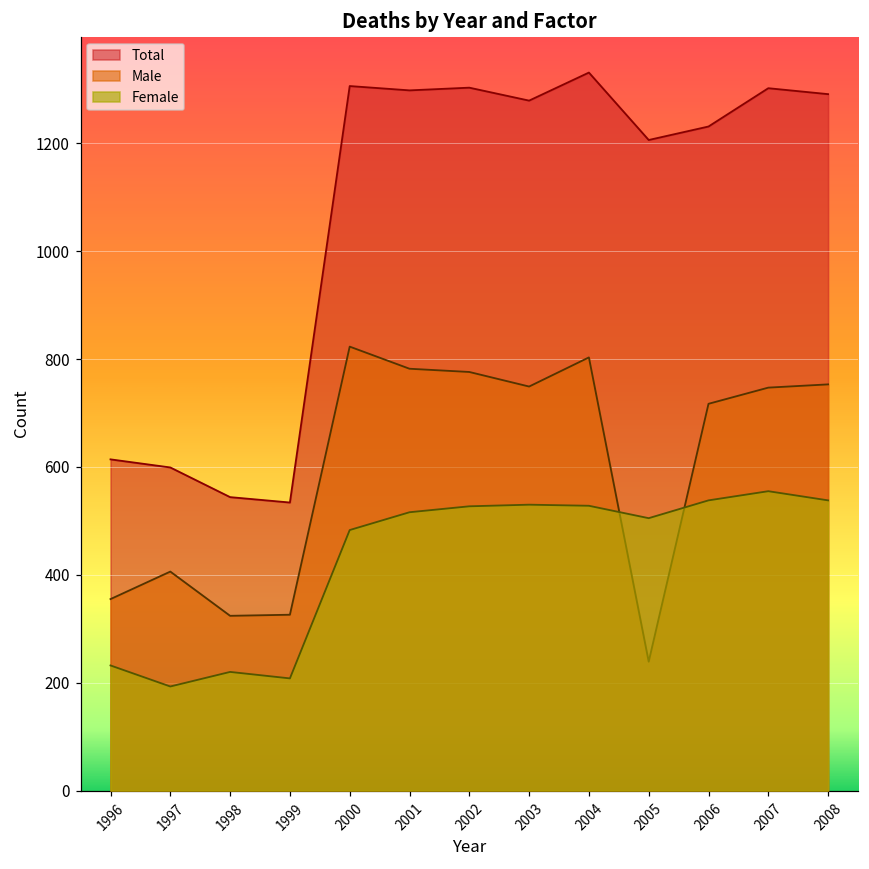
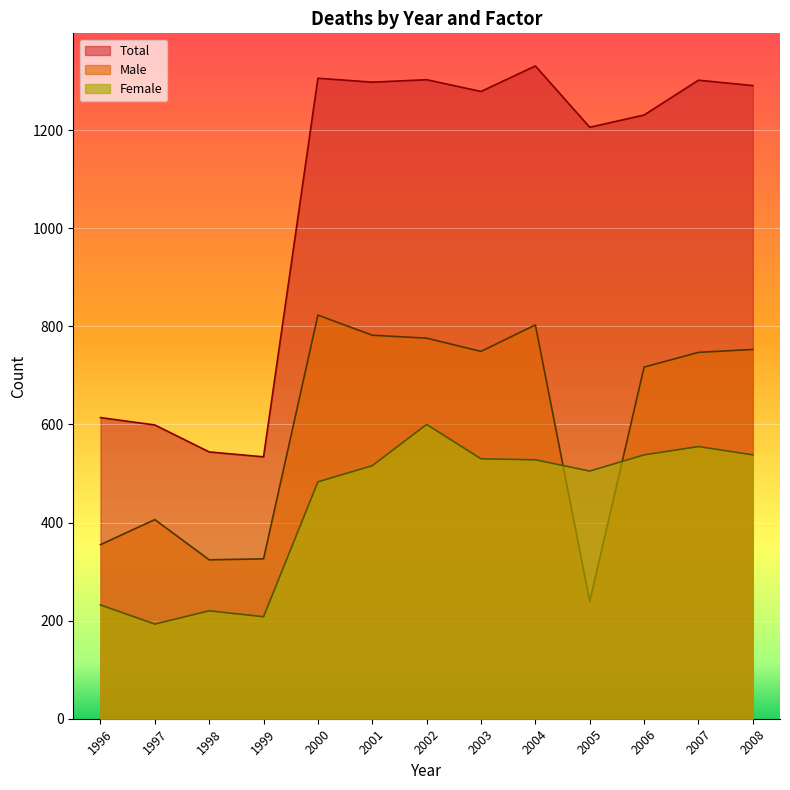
  {
    "Total": {
      "1996": 610,
      "1997": 600,
      "1998": 540,
      "1999": 530,
      "2000": 1310,
      "2001": 1300,
      "2002": 1300,
      "2003": 1280,
      "2004": 1330,
      "2005": 1210,
      "2006": 1230,
      "2007": 1300,
      "2008": 1290
    },
    "Male": {
      "1996": 360,
      "1997": 410,
      "1998": 320,
      "1999": 330,
      "2000": 820,
      "2001": 780,
      "2002": 780,
      "2003": 750,
      "2004": 800,
      "2005": 240,
      "2006": 720,
      "2007": 750,
      "2008": 750
    },
    "Female": {
      "1996": 230,
      "1997": 190,
      "1998": 220,
      "1999": 210,
      "2000": 480,
      "2001": 520,
-     "2002": 530,
+     "2002": 600,
      "2003": 530,
      "2004": 530,
      "2005": 510,
      "2006": 540,
      "2007": 560,
      "2008": 540
    }
  }
